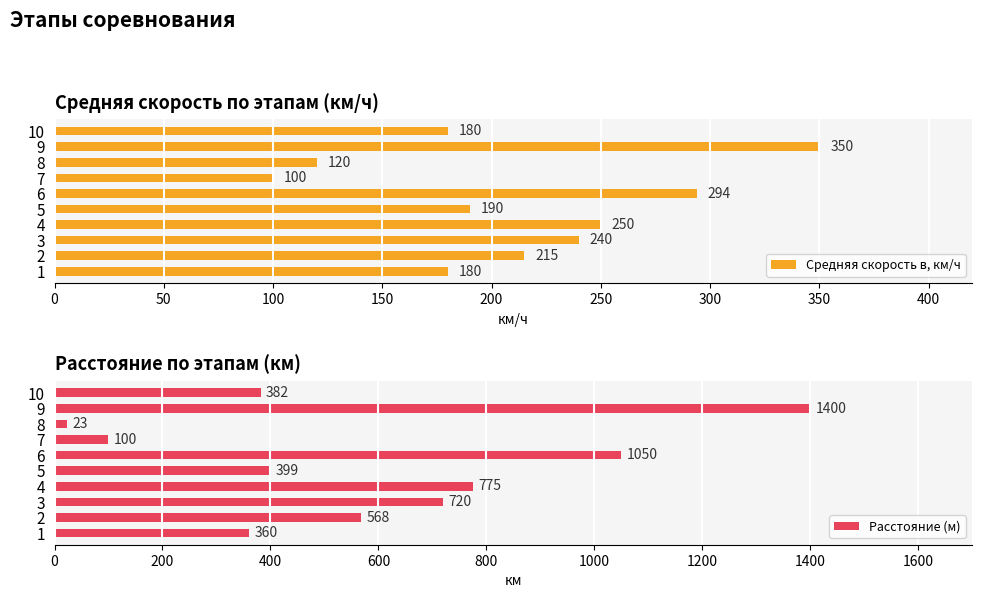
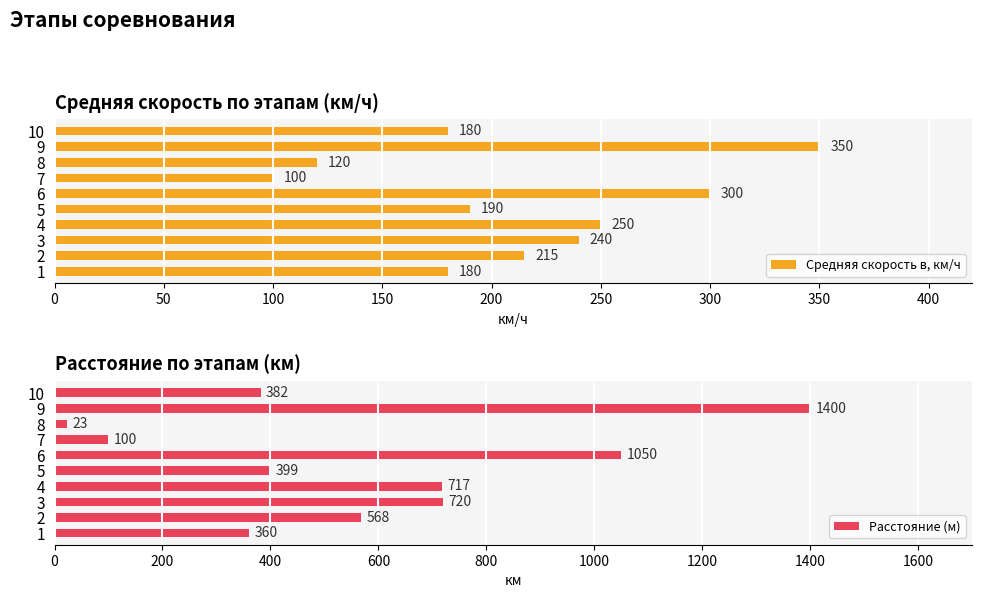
  {
    "Средняя скорость по этапам (км/ч)": {
      "10": 180,
      "9": 350,
      "8": 120,
      "7": 100,
-     "6": 294,
+     "6": 300,
      "5": 190,
      "4": 250,
      "3": 240,
      "2": 215,
      "1": 180
    },
    "Расстояние по этапам (км)": {
      "10": 382,
      "9": 1400,
      "8": 23,
      "7": 100,
      "6": 1050,
      "5": 399,
-     "4": 775,
+     "4": 717,
      "3": 720,
      "2": 568,
      "1": 360
    }
  }
